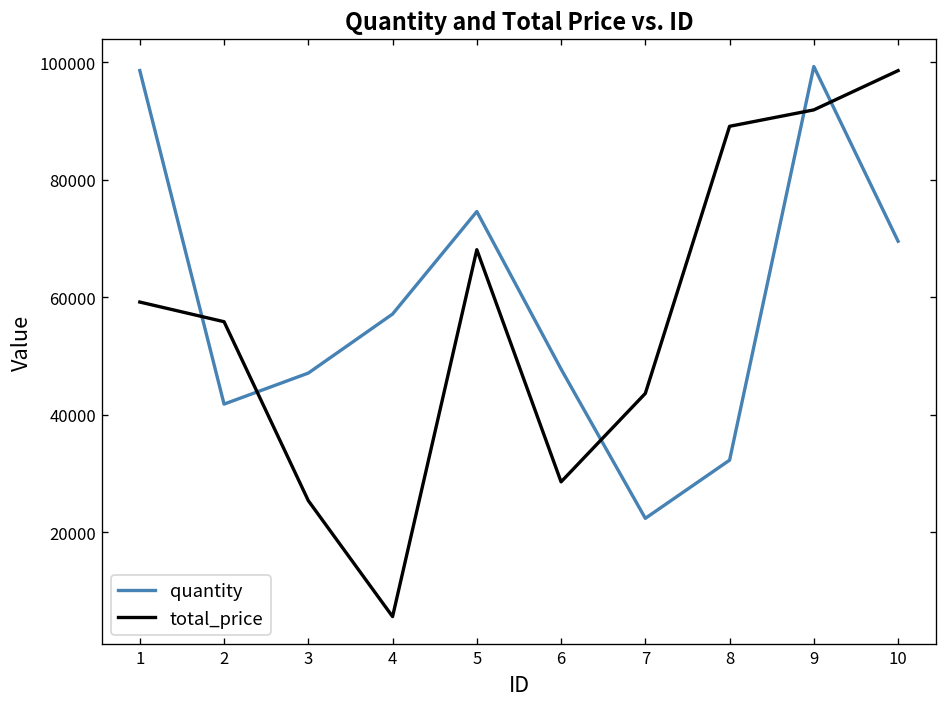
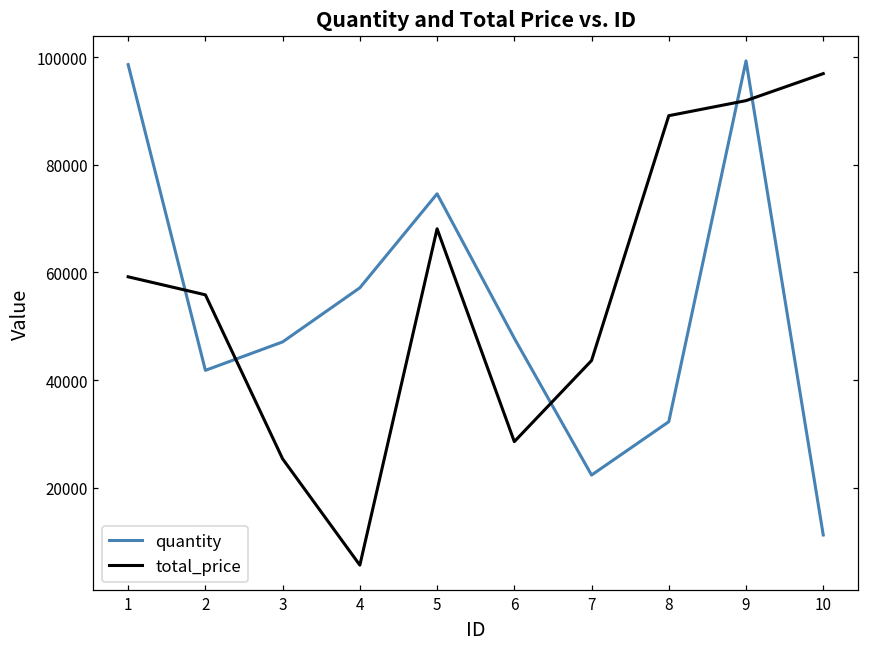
  {
    "quantity": {
      "1": 99000,
      "2": 42000,
      "3": 47000,
      "4": 57000,
      "5": 75000,
      "6": 48000,
      "7": 22000,
      "8": 32000,
      "9": 99000,
-     "10": 70000
+     "10": 11000
    },
    "total_price": {
      "1": 59000,
      "2": 56000,
      "3": 25000,
      "4": 6000,
      "5": 68000,
      "6": 29000,
      "7": 44000,
      "8": 89000,
      "9": 92000,
-     "10": 99000
+     "10": 97000
    }
  }
